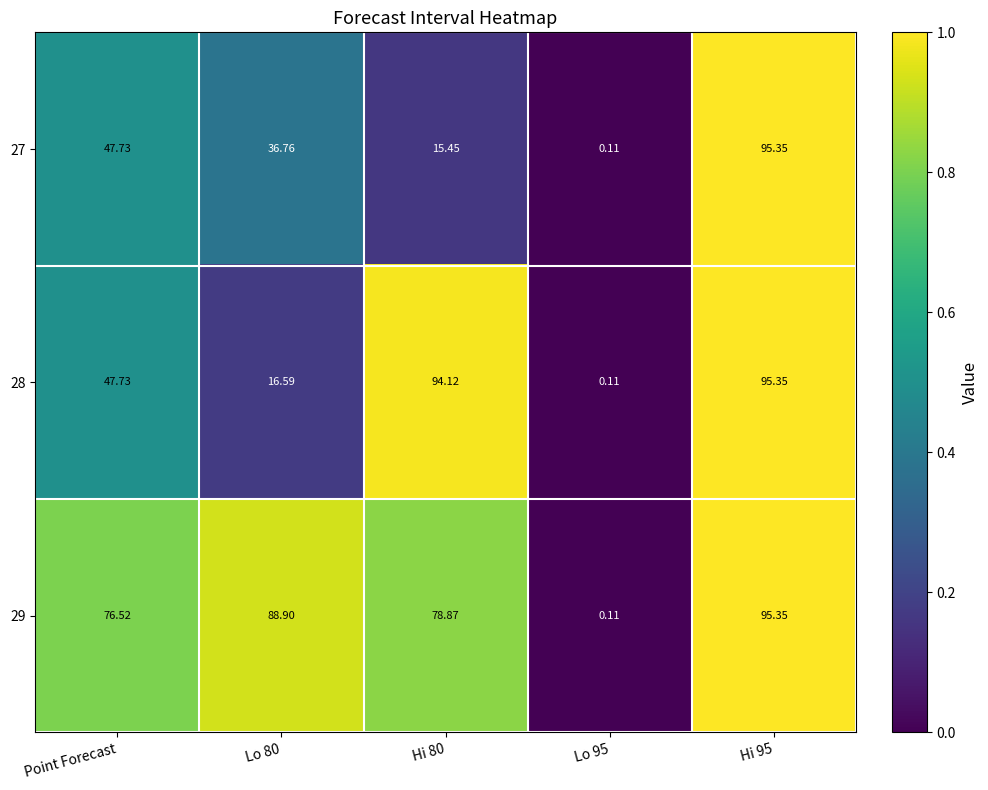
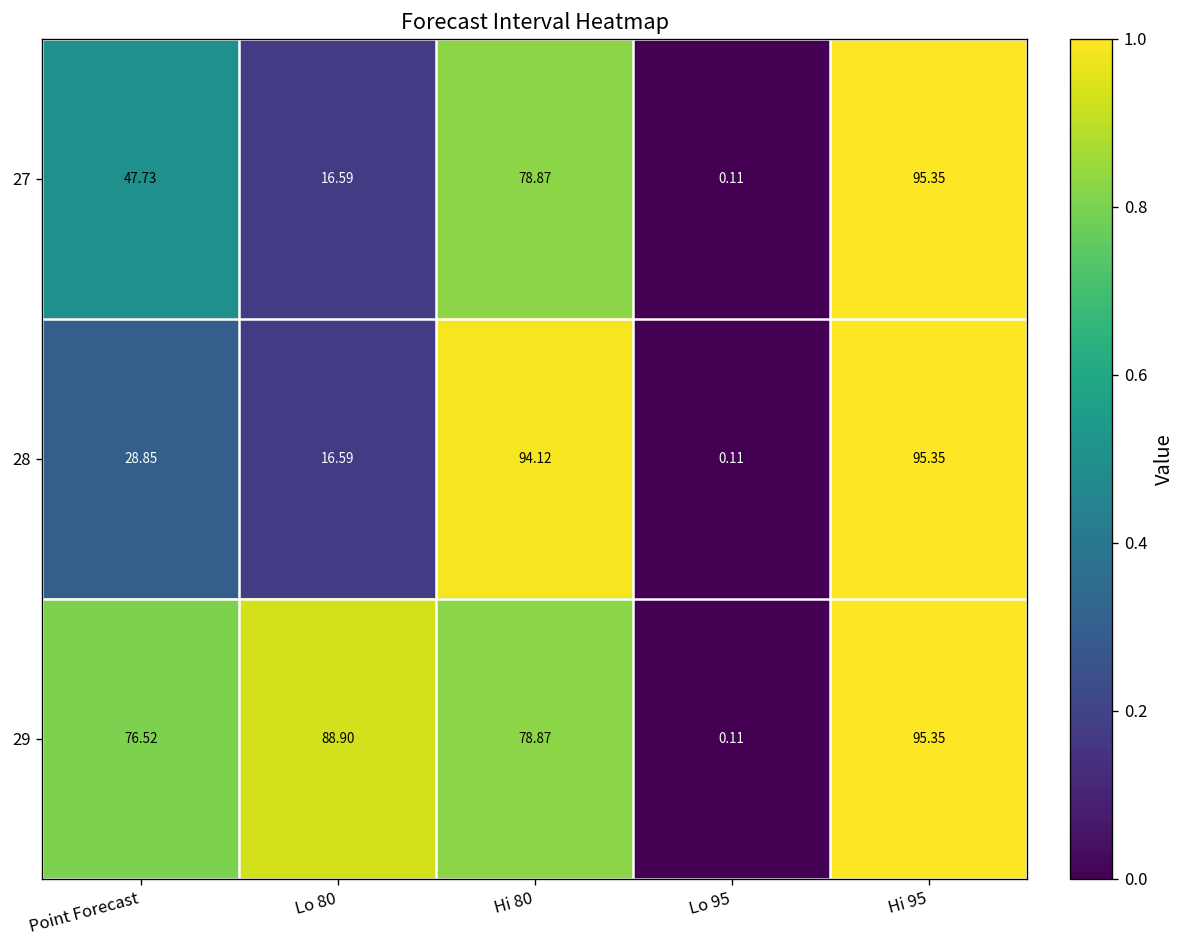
  {
    "27": {
      "Point Forecast": 47.73,
-     "Lo 80": 36.76,
-     "Hi 80": 15.45,
+     "Lo 80": 16.59,
+     "Hi 80": 78.87,
      "Lo 95": 0.11,
      "Hi 95": 95.35
    },
    "28": {
-     "Point Forecast": 47.73,
+     "Point Forecast": 28.85,
      "Lo 80": 16.59,
      "Hi 80": 94.12,
      "Lo 95": 0.11,
      "Hi 95": 95.35
    },
    "29": {
      "Point Forecast": 76.52,
      "Lo 80": 88.90,
      "Hi 80": 78.87,
      "Lo 95": 0.11,
      "Hi 95": 95.35
    }
  }
